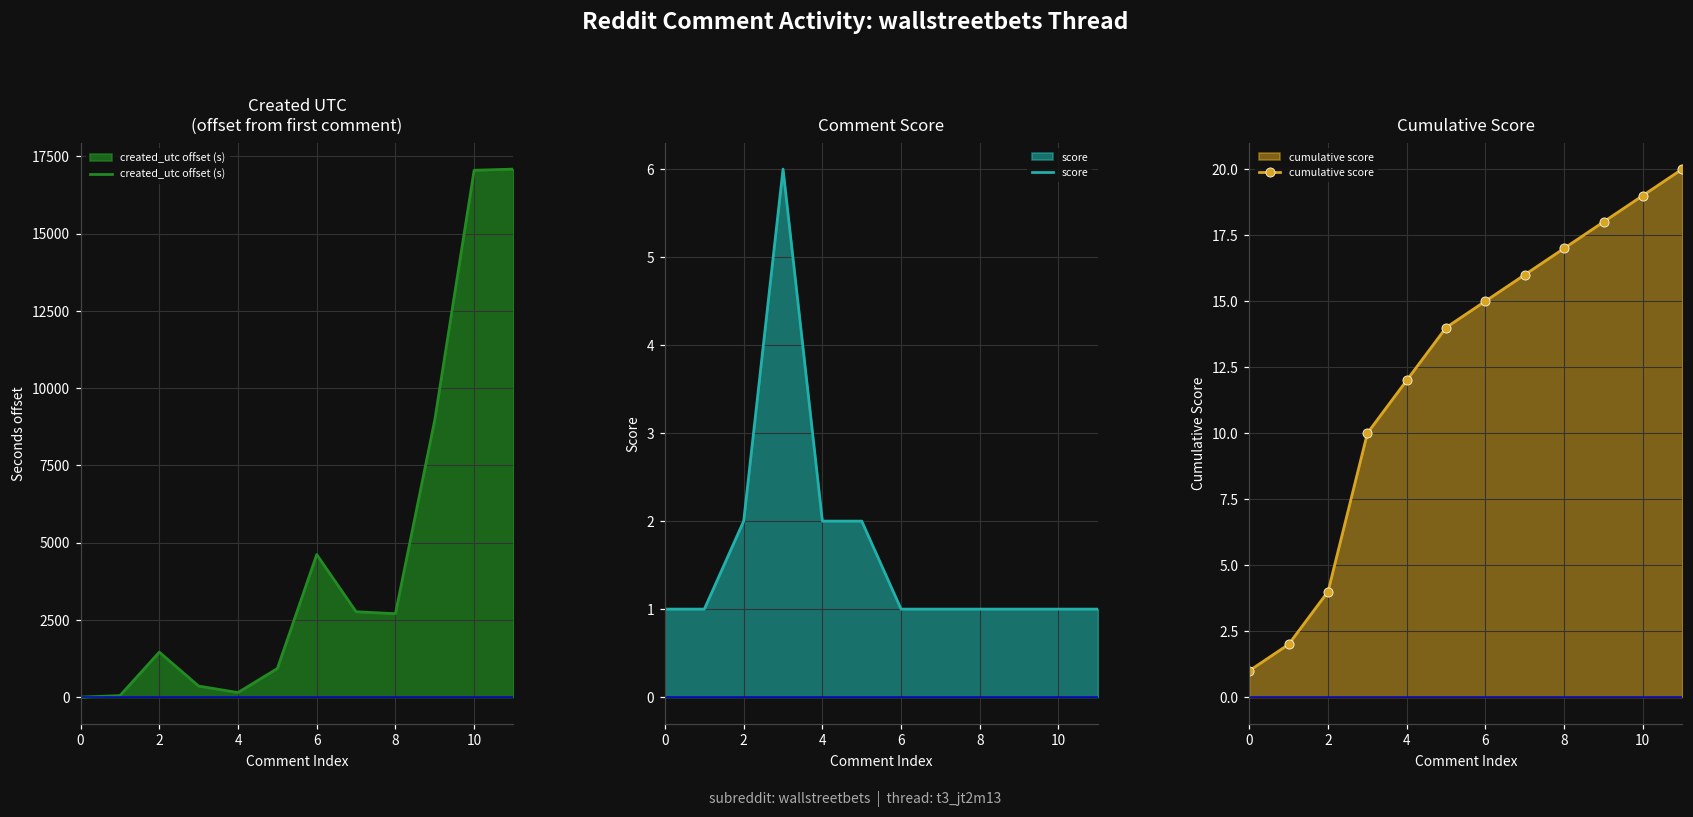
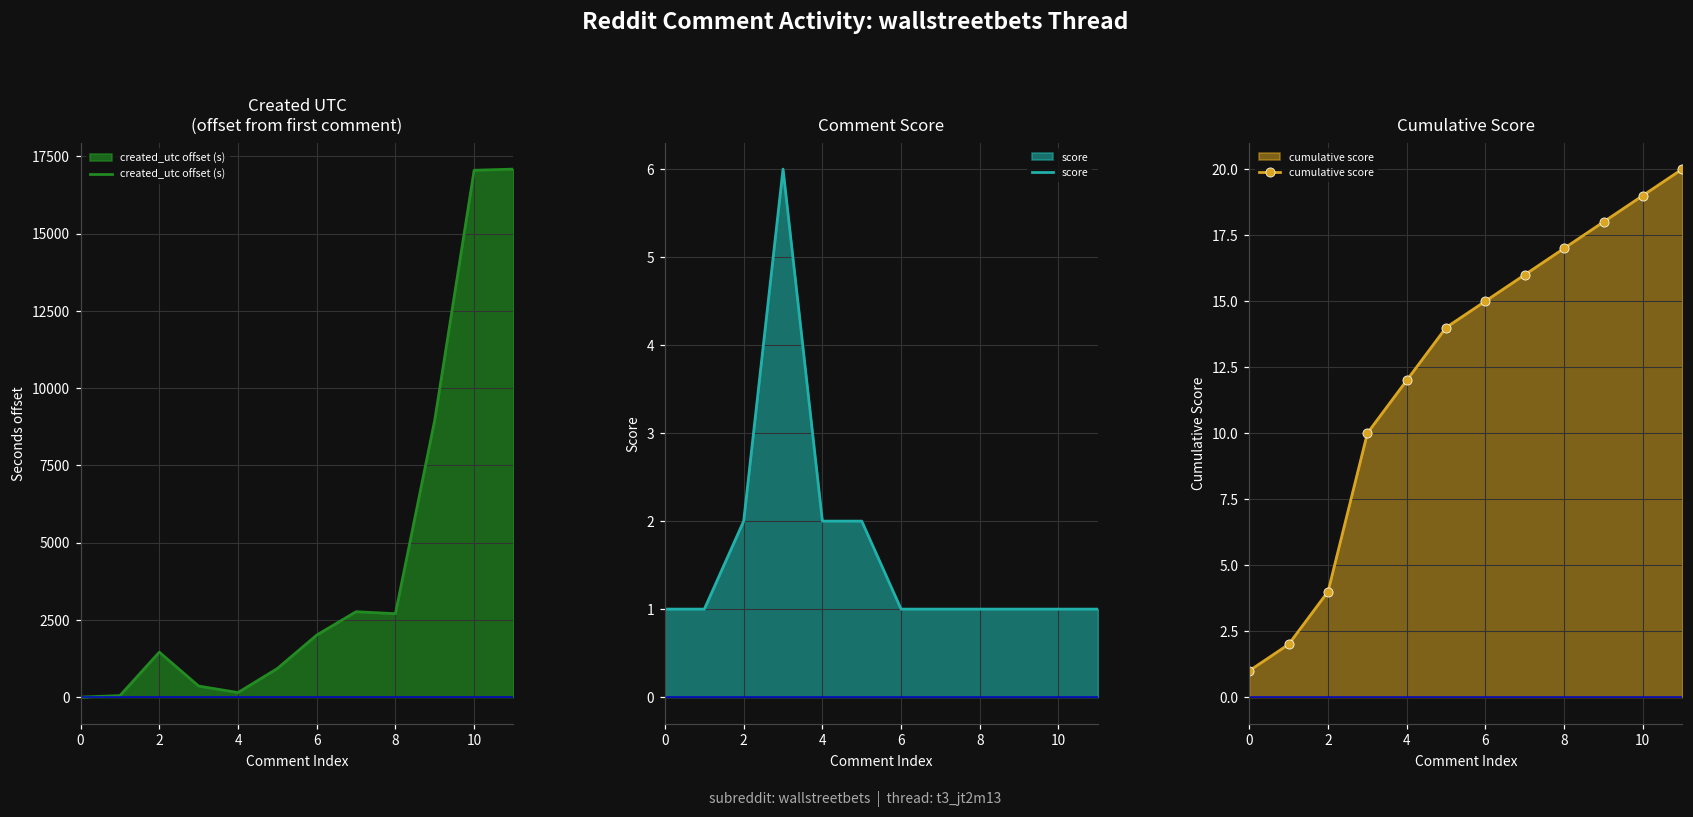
  {
    "Created UTC (offset from first comment)": {
      "0": 0,
      "2": 1500,
      "4": 100,
-     "6": 4600,
+     "6": 2000,
      "8": 2700,
      "10": 17100
    },
    "Comment Score": {
      "0": 1.0,
      "2": 2.0,
      "4": 2.0,
      "6": 1.0,
      "8": 1.0,
      "10": 1.0
    },
    "Cumulative Score": {
      "0": 1.0,
      "2": 4.0,
      "4": 12.0,
      "6": 15.0,
      "8": 17.0,
      "10": 19.0
    }
  }
